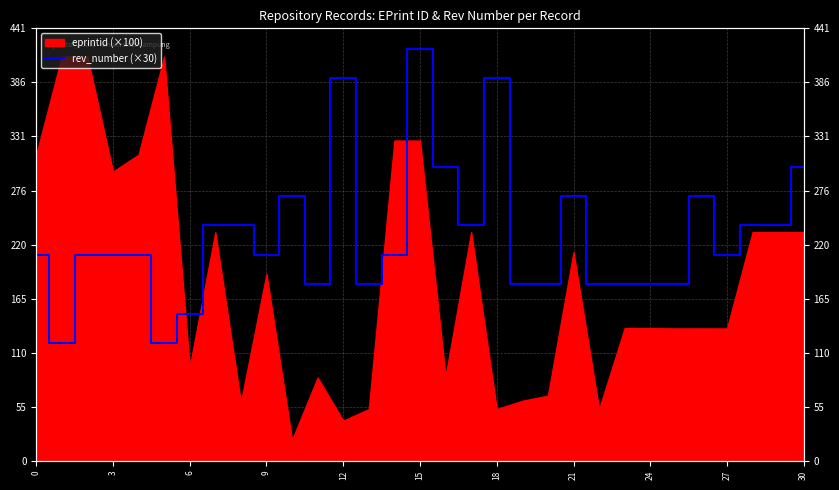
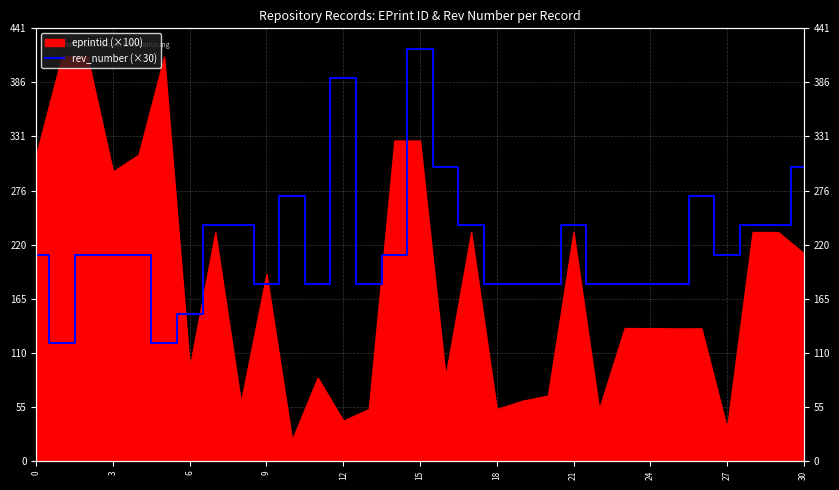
  {
    "rev_number (×30)": {
      "0": 210,
      "3": 210,
      "6": 150,
-     "9": 210,
+     "9": 180,
      "12": 390,
      "15": 420,
-     "18": 390,
-     "21": 270,
+     "18": 180,
+     "21": 240,
      "24": 180,
      "27": 210,
      "30": 300
    },
    "eprintid (×100)": {
      "0": 310,
      "3": 300,
      "6": 100,
      "9": 190,
      "12": 40,
      "15": 330,
      "18": 50,
-     "21": 210,
+     "21": 230,
      "24": 140,
-     "27": 140,
-     "30": 230
+     "27": 30,
+     "30": 210
    }
  }
